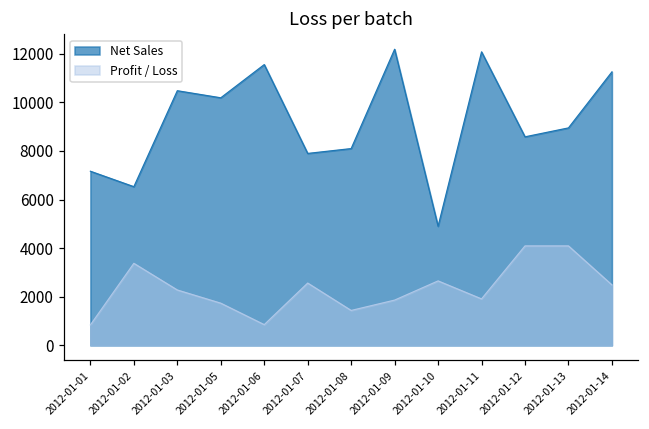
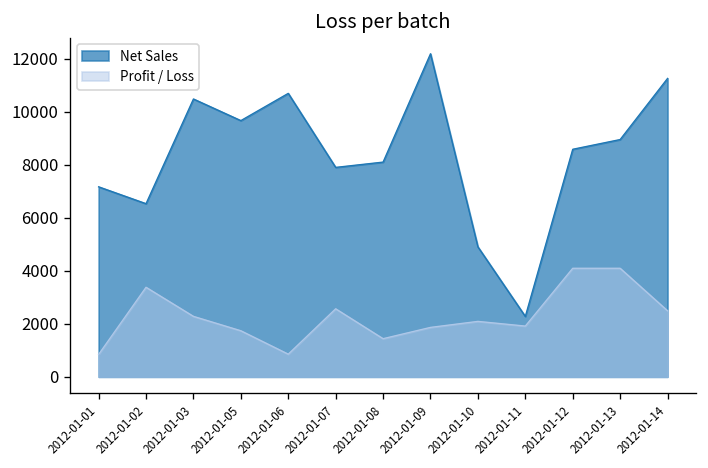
  {
    "Net Sales": {
      "2012-01-01": 7200,
      "2012-01-02": 6500,
      "2012-01-03": 10500,
-     "2012-01-05": 10200,
-     "2012-01-06": 11600,
+     "2012-01-05": 9700,
+     "2012-01-06": 10700,
      "2012-01-07": 7900,
      "2012-01-08": 8100,
      "2012-01-09": 12200,
      "2012-01-10": 4900,
-     "2012-01-11": 12100,
+     "2012-01-11": 2300,
      "2012-01-12": 8600,
      "2012-01-13": 8900,
      "2012-01-14": 11300
    },
    "Profit / Loss": {
      "2012-01-01": 800,
      "2012-01-02": 3400,
      "2012-01-03": 2300,
      "2012-01-05": 1700,
      "2012-01-06": 900,
      "2012-01-07": 2600,
      "2012-01-08": 1400,
      "2012-01-09": 1900,
-     "2012-01-10": 2700,
+     "2012-01-10": 2100,
      "2012-01-11": 1900,
      "2012-01-12": 4100,
      "2012-01-13": 4100,
      "2012-01-14": 2500
    }
  }
